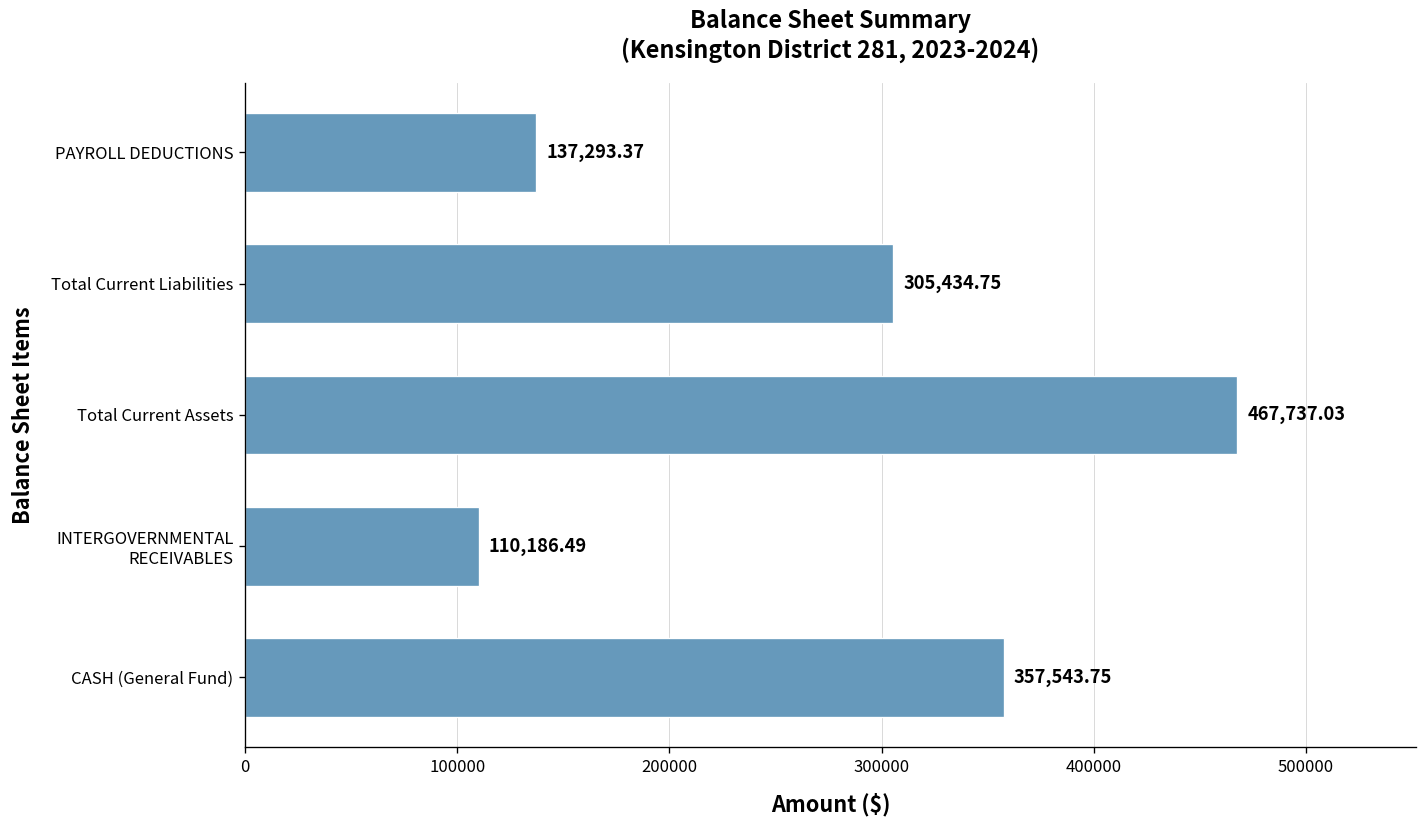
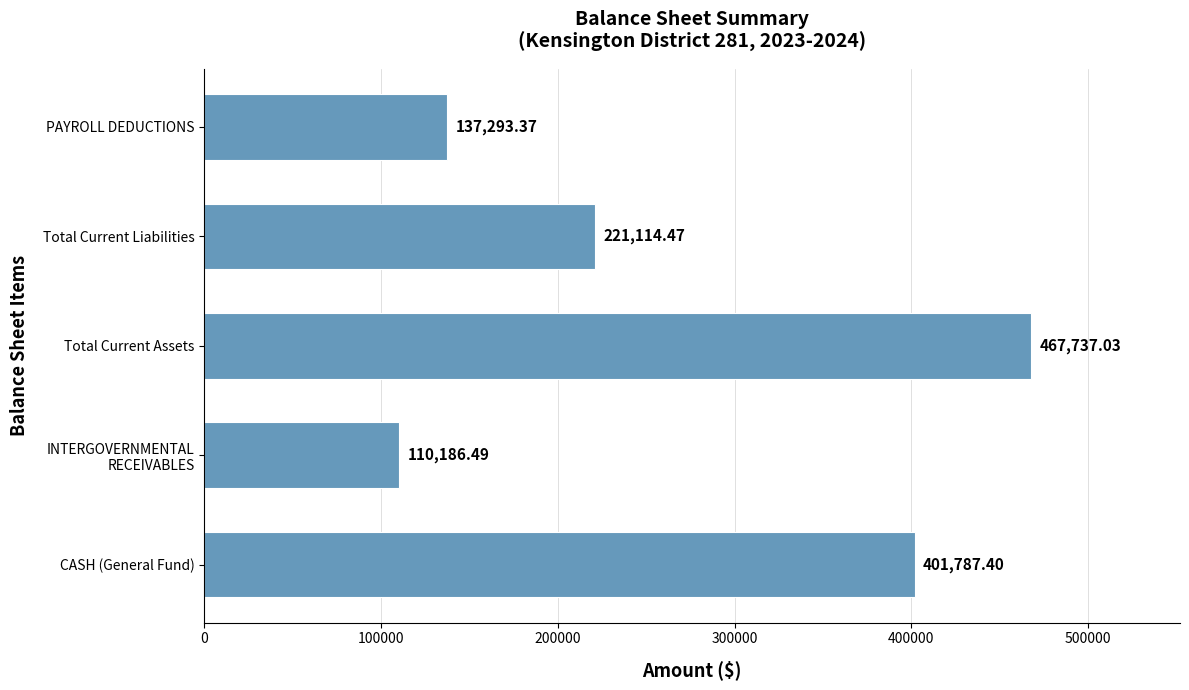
  {
    "PAYROLL DEDUCTIONS": "137,293.37",
-   "Total Current Liabilities": "305,434.75",
+   "Total Current Liabilities": "221,114.47",
    "Total Current Assets": "467,737.03",
    "INTERGOVERNMENTAL RECEIVABLES": "110,186.49",
-   "CASH (General Fund)": "357,543.75"
+   "CASH (General Fund)": "401,787.40"
  }
